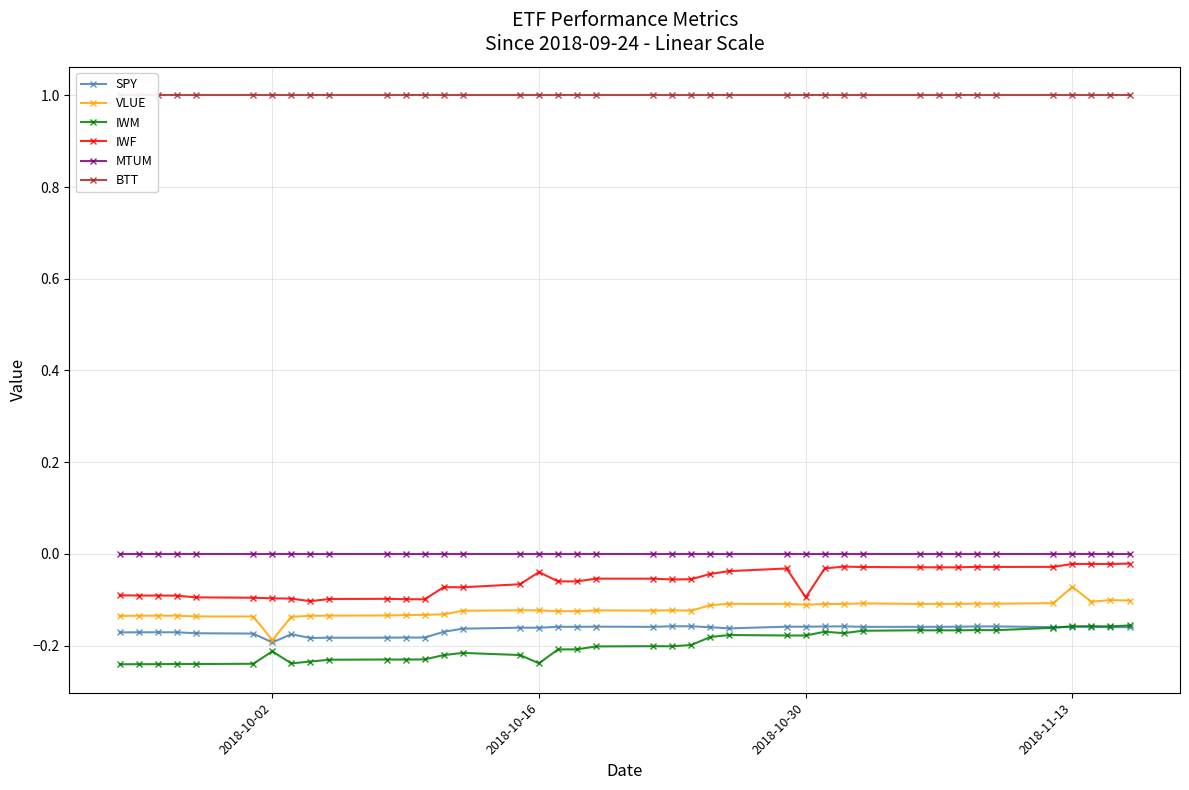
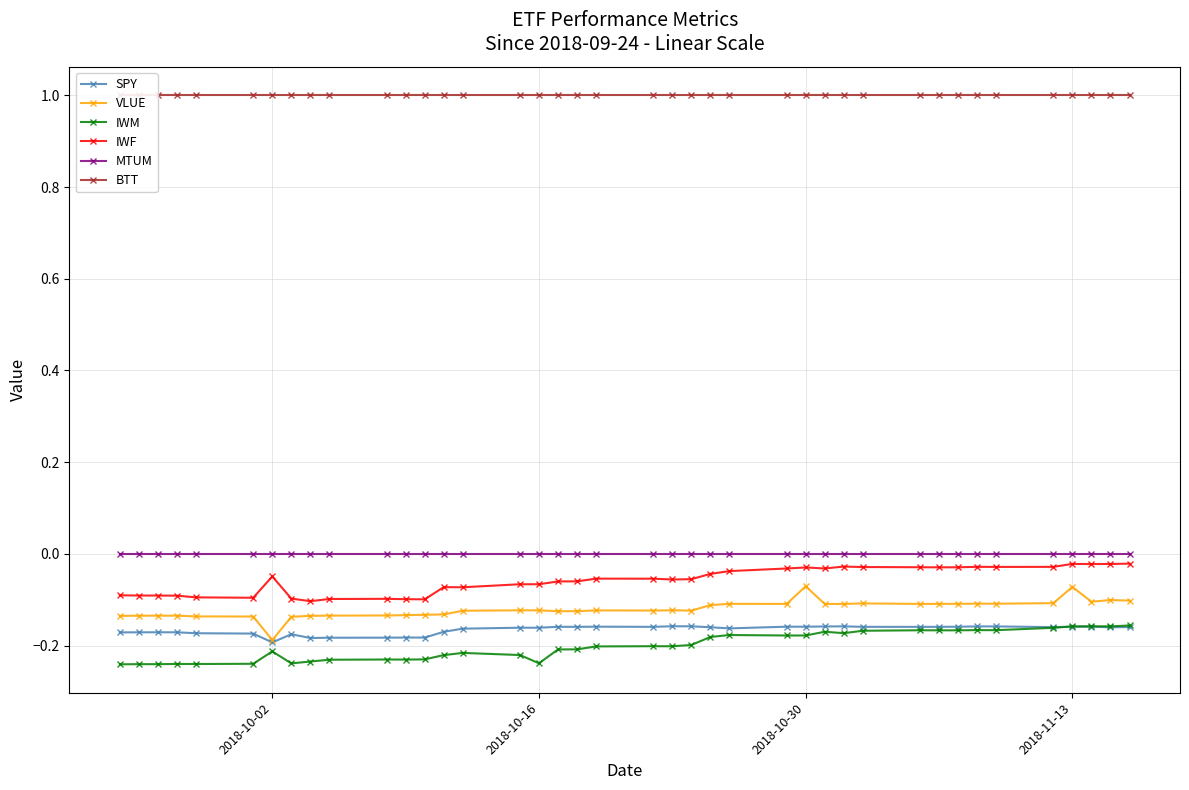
  {
    "SPY": {
      "2018-10-16": -0.16,
      "2018-10-30": -0.16
    },
    "VLUE": {
      "2018-10-16": -0.12,
-     "2018-10-30": -0.11,
+     "2018-10-30": -0.07,
      "2018-11-13": -0.07
    },
    "IWM": {
      "2018-10-02": -0.21,
      "2018-10-16": -0.24,
      "2018-10-30": -0.18
    },
    "IWF": {
-     "2018-10-02": -0.10,
-     "2018-10-16": -0.04,
-     "2018-10-30": -0.09,
+     "2018-10-02": -0.05,
+     "2018-10-16": -0.07,
+     "2018-10-30": -0.03,
      "2018-11-13": -0.02
    },
    "MTUM": {
      "2018-10-02": 0.00,
      "2018-10-16": 0.00,
      "2018-10-30": 0.00,
      "2018-11-13": 0.00
    },
    "BTT": {
      "2018-10-02": 1.00,
      "2018-10-16": 1.00,
      "2018-10-30": 1.00,
      "2018-11-13": 1.00
    }
  }
